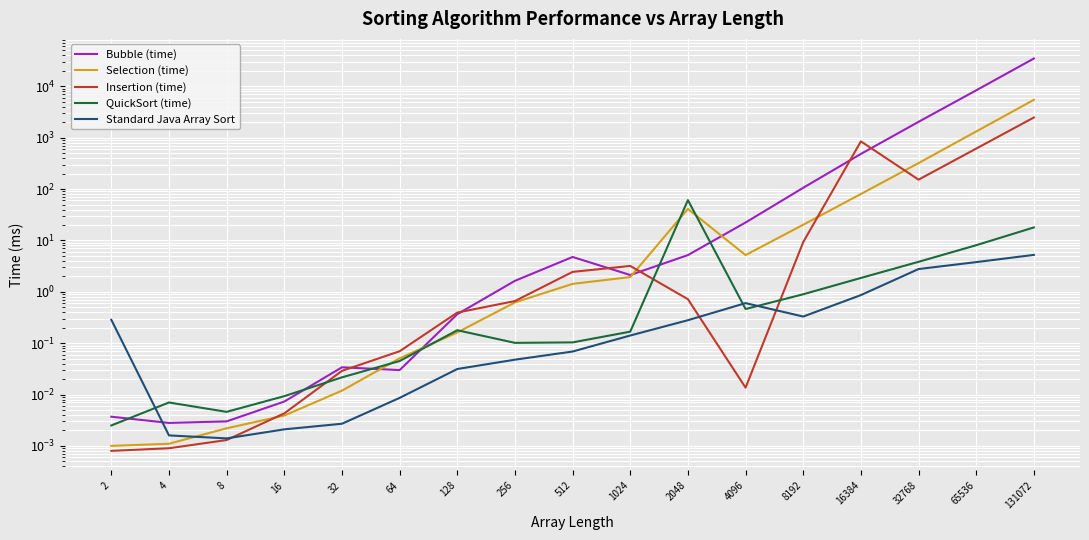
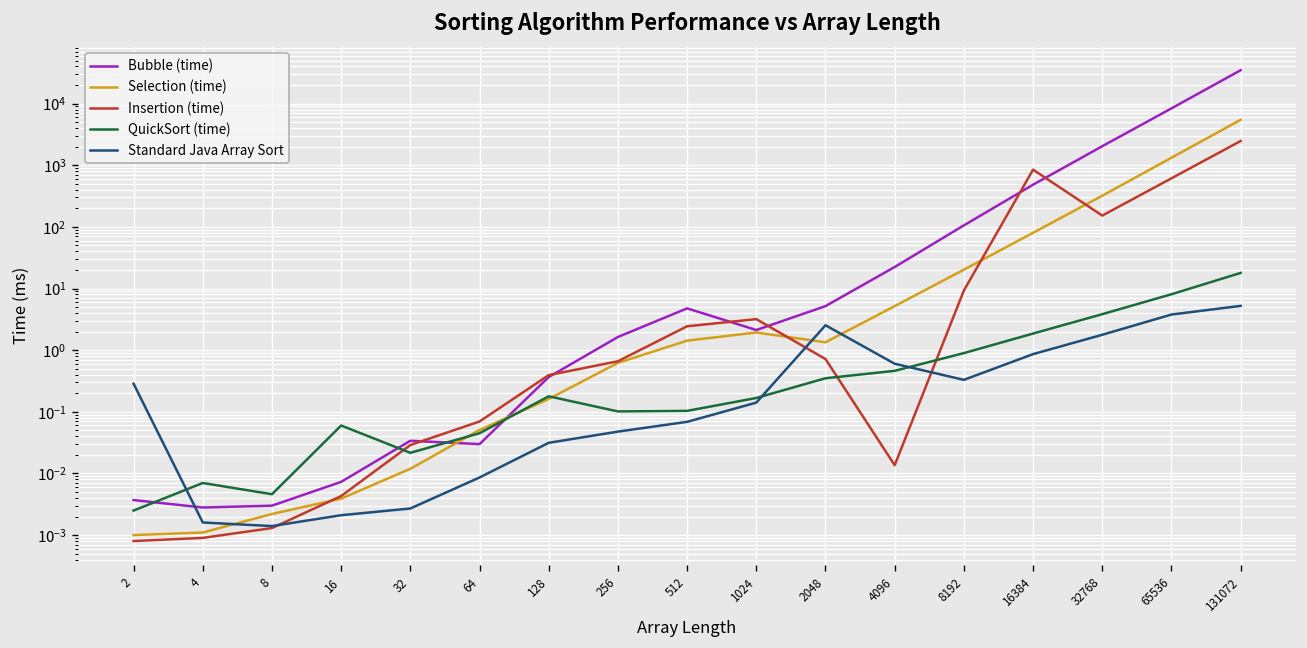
  {
    "Bubble (time)": {
      "2": 0.004,
      "4": 0.003,
      "8": 0.003,
      "16": 0.007,
      "32": 0.03,
      "64": 0.03,
      "256": 1.6,
      "512": 5,
      "2048": 5,
      "4096": 20,
      "8192": 110,
      "16384": 500,
      "32768": 2000,
      "65536": 8000,
      "131072": 30000
    },
    "Selection (time)": {
      "2": 0.0010,
      "4": 0.0011,
      "8": 0.0022,
      "32": 0.012,
      "64": 0.05,
      "512": 1.4,
-     "2048": 40,
+     "2048": 1.3,
      "4096": 5,
      "8192": 20,
      "16384": 80,
      "32768": 300,
      "65536": 1300,
      "131072": 5000
    },
    "Insertion (time)": {
      "2": 0.0008,
      "4": 0.001,
      "32": 0.03,
      "64": 0.07,
      "512": 2,
      "1024": 3,
      "2048": 0.7,
      "4096": 0.014,
      "8192": 9,
      "16384": 800,
      "32768": 150,
      "65536": 600,
      "131072": 2000
    },
    "QuickSort (time)": {
      "2": 0.003,
      "4": 0.007,
      "8": 0.005,
-     "16": 0.009,
+     "16": 0.06,
      "32": 0.022,
      "64": 0.04,
      "256": 0.10,
      "512": 0.10,
      "1024": 0.17,
-     "2048": 60,
+     "2048": 0.4,
      "4096": 0.5,
      "8192": 0.9,
      "16384": 1.9,
      "32768": 4,
      "65536": 8,
      "131072": 18
    },
    "Standard Java Array Sort": {
      "2": 0.3,
      "4": 0.0016,
      "16": 0.0021,
      "32": 0.003,
      "64": 0.009,
      "128": 0.03,
      "256": 0.05,
      "512": 0.07,
      "1024": 0.14,
-     "2048": 0.3,
+     "2048": 3,
      "4096": 0.6,
      "8192": 0.3,
      "16384": 0.9,
-     "32768": 3,
+     "32768": 1.8,
      "65536": 4,
      "131072": 5
    }
  }
